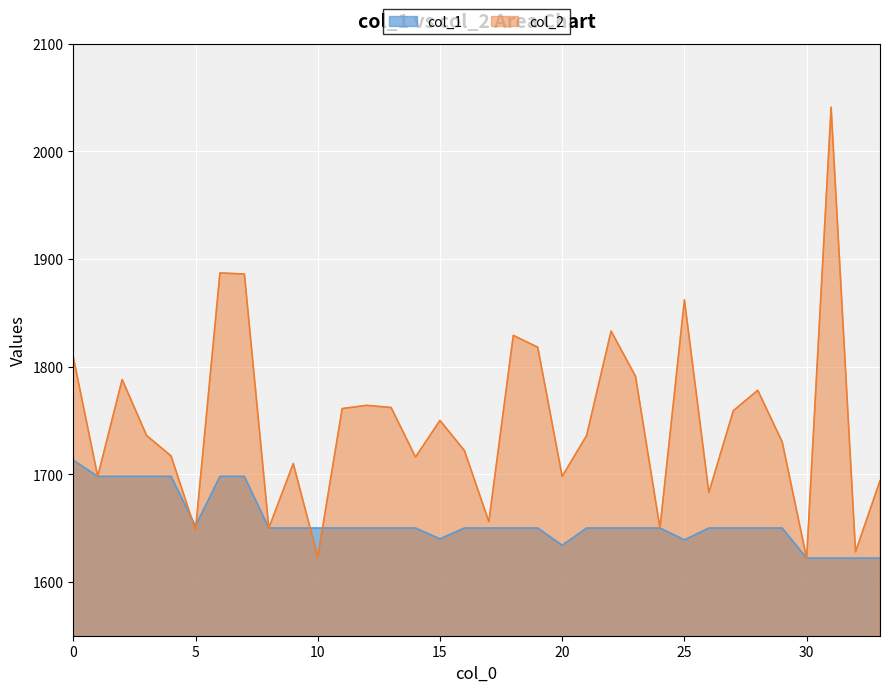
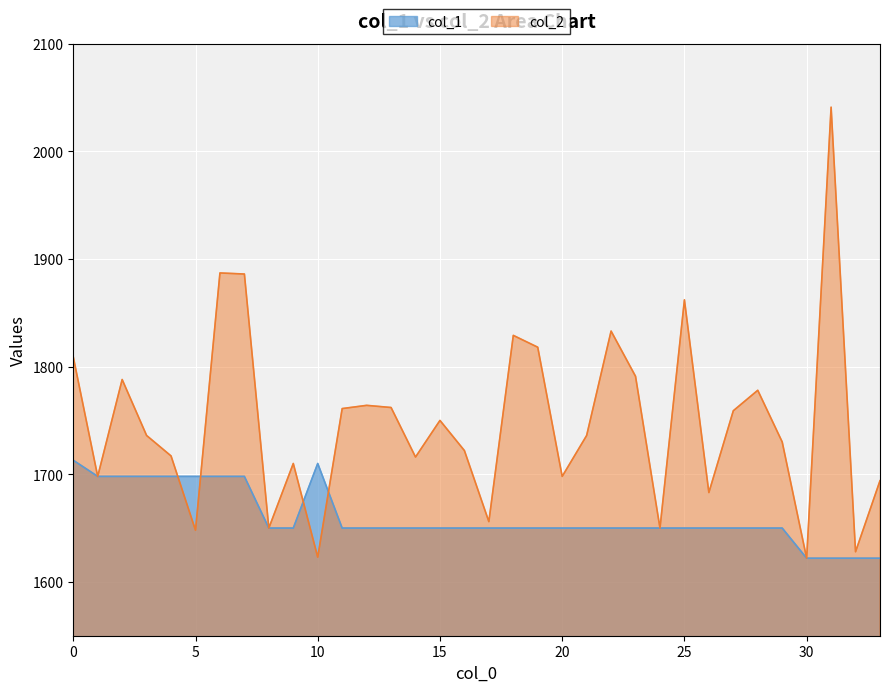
  {
    "col_1": {
      "0": 1713,
-     "5": 1652,
-     "10": 1650,
-     "15": 1640,
-     "20": 1634,
-     "25": 1639
+     "5": 1698,
+     "10": 1710,
+     "15": 1650,
+     "20": 1650,
+     "25": 1650
    },
    "col_2": {
      "0": 1809,
      "5": 1648,
      "10": 1623,
      "15": 1750,
      "20": 1698,
      "25": 1862
    }
  }
